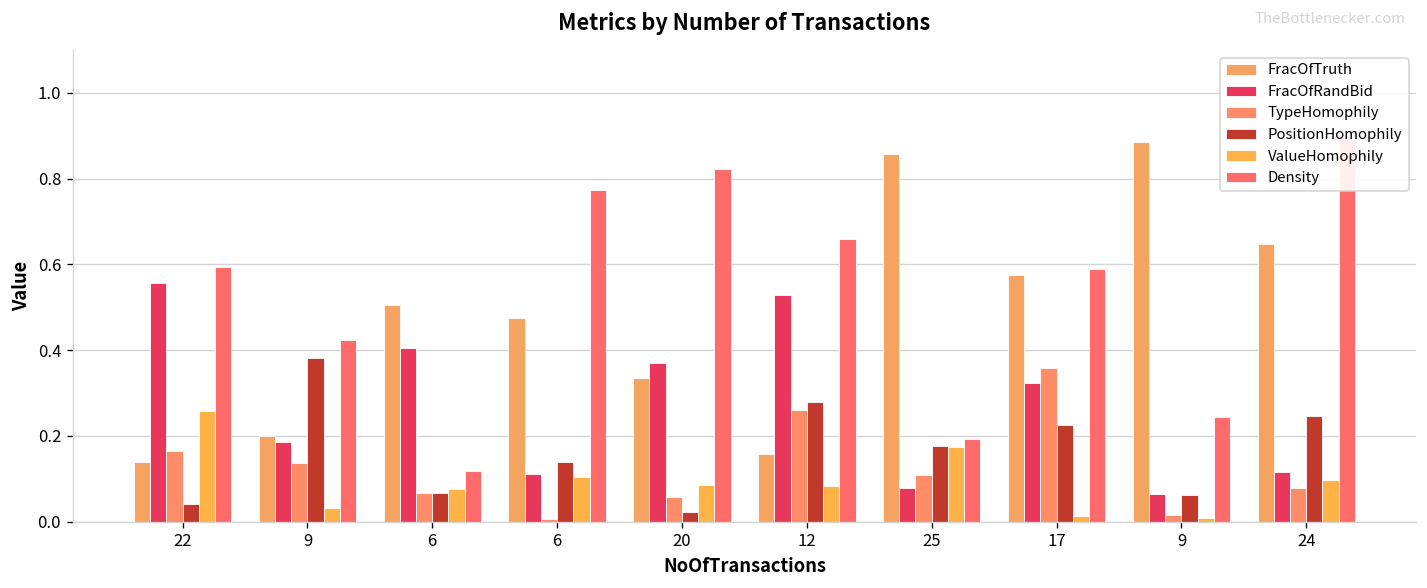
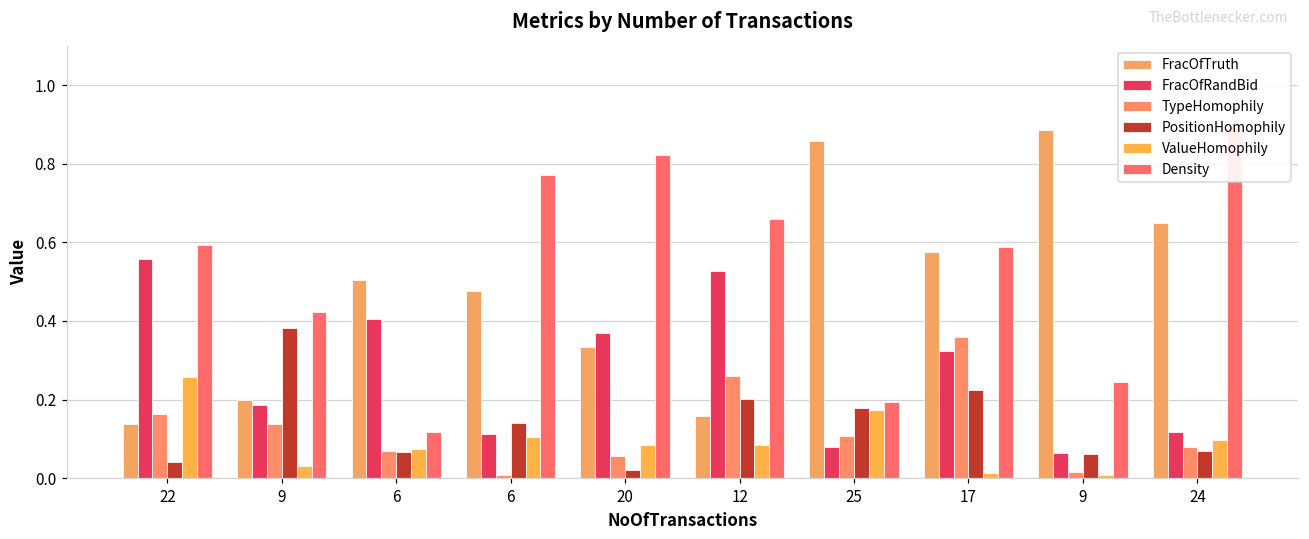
  {
    "PositionHomophily": {
      "22": 0.04,
      "20": 0.02,
-     "12": 0.28,
+     "12": 0.20,
      "25": 0.18,
      "17": 0.22,
-     "24": 0.25
+     "24": 0.07
    }
  }
